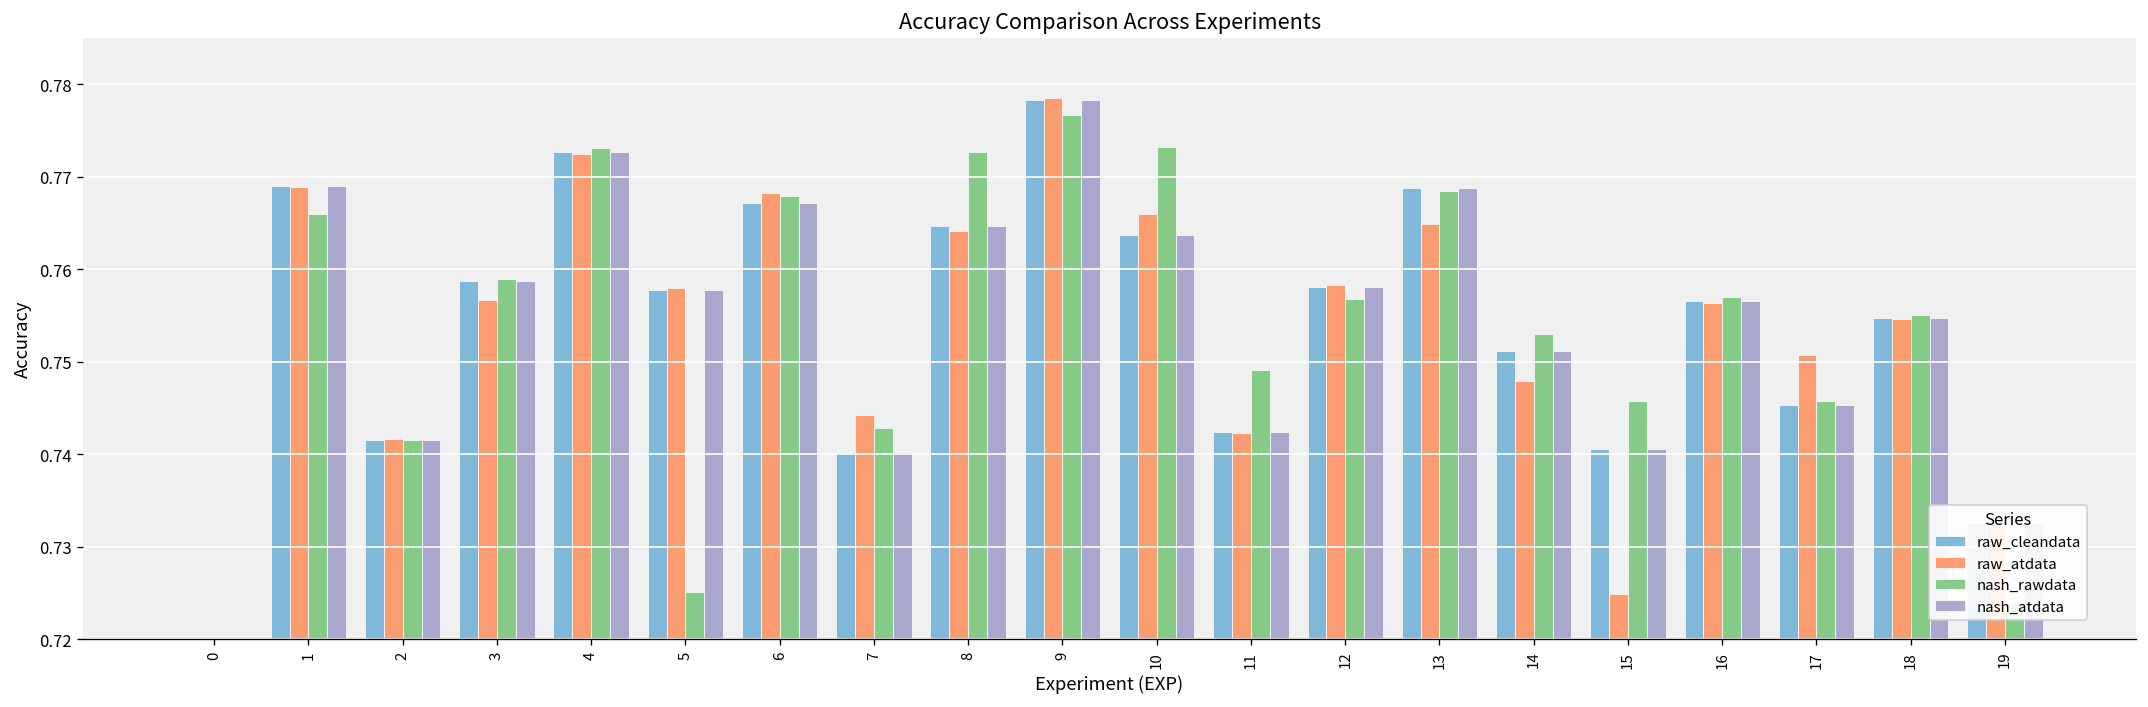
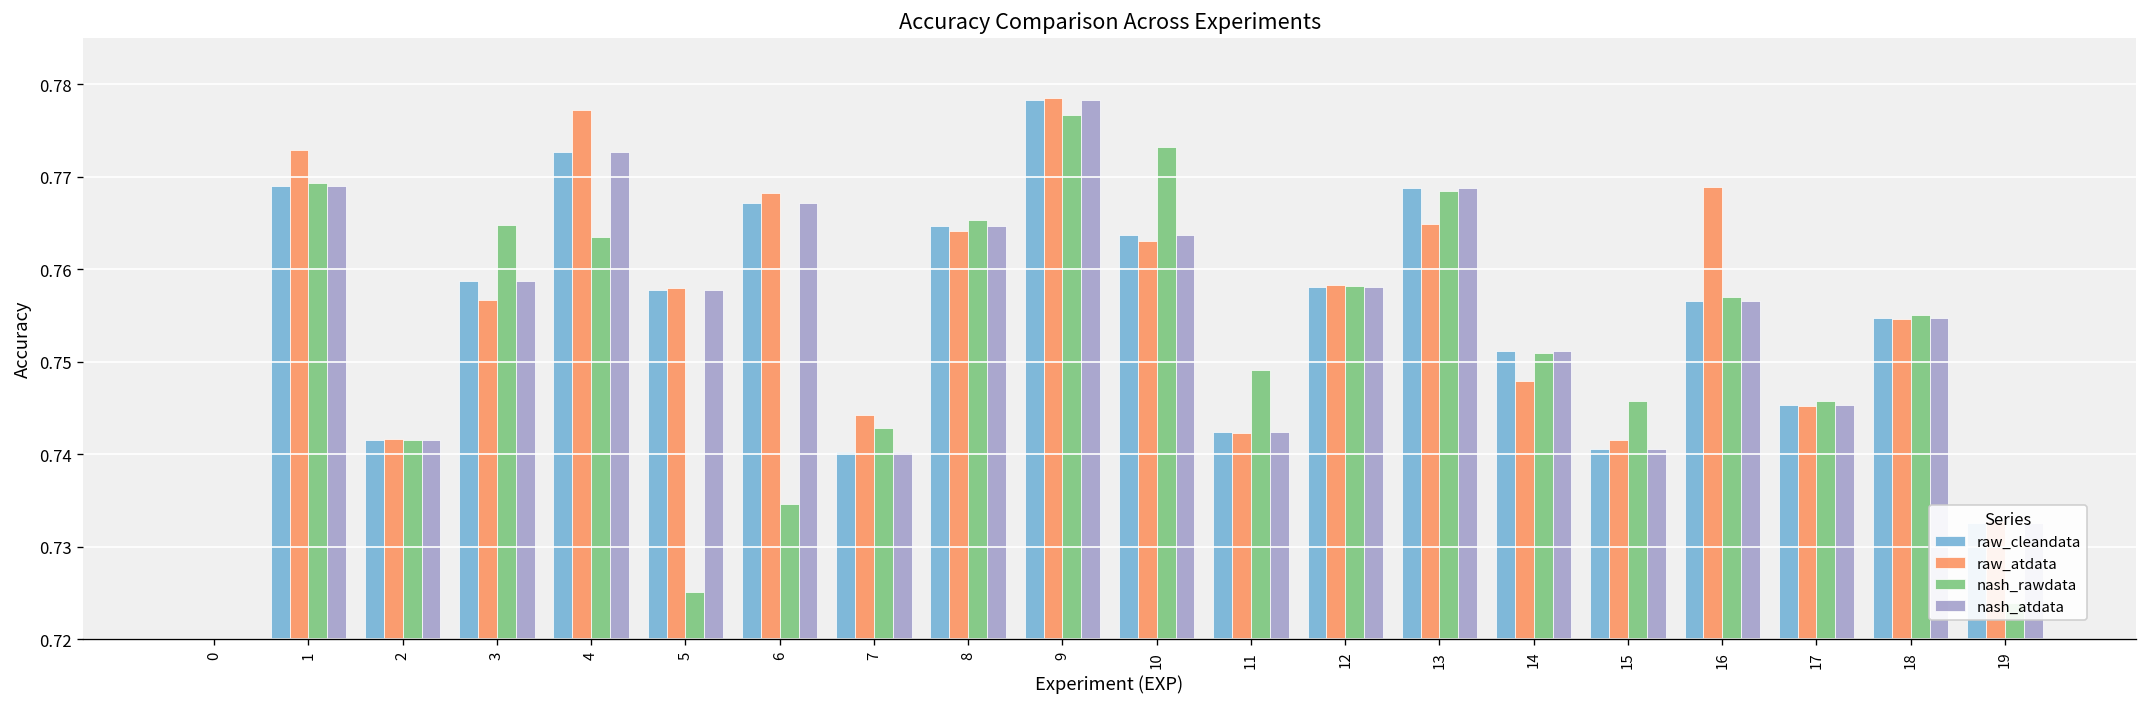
  {
    "raw_atdata": {
-     "1": 0.769,
+     "1": 0.773,
      "2": 0.742,
      "3": 0.757,
-     "4": 0.772,
+     "4": 0.777,
      "5": 0.758,
      "6": 0.768,
      "7": 0.744,
      "8": 0.764,
      "9": 0.779,
-     "10": 0.766,
+     "10": 0.763,
      "11": 0.742,
      "12": 0.758,
      "13": 0.765,
      "14": 0.748,
-     "15": 0.725,
-     "16": 0.756,
-     "17": 0.751,
+     "15": 0.742,
+     "16": 0.769,
+     "17": 0.745,
      "18": 0.755
    },
    "nash_rawdata": {
      "0": 0.720,
-     "1": 0.766,
+     "1": 0.769,
      "2": 0.742,
-     "3": 0.759,
-     "4": 0.773,
+     "3": 0.765,
+     "4": 0.763,
      "5": 0.725,
-     "6": 0.768,
+     "6": 0.735,
      "7": 0.743,
-     "8": 0.773,
+     "8": 0.765,
      "9": 0.777,
      "10": 0.773,
      "11": 0.749,
-     "12": 0.757,
+     "12": 0.758,
      "13": 0.768,
-     "14": 0.753,
+     "14": 0.751,
      "15": 0.746,
      "16": 0.757,
      "17": 0.746,
      "18": 0.755
    }
  }
